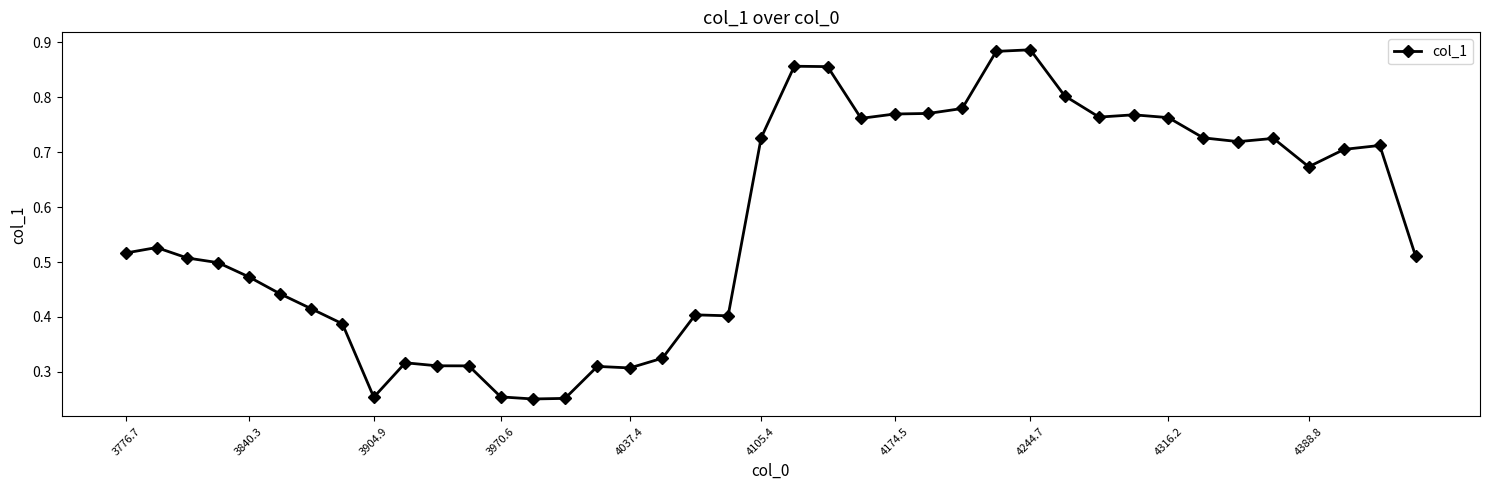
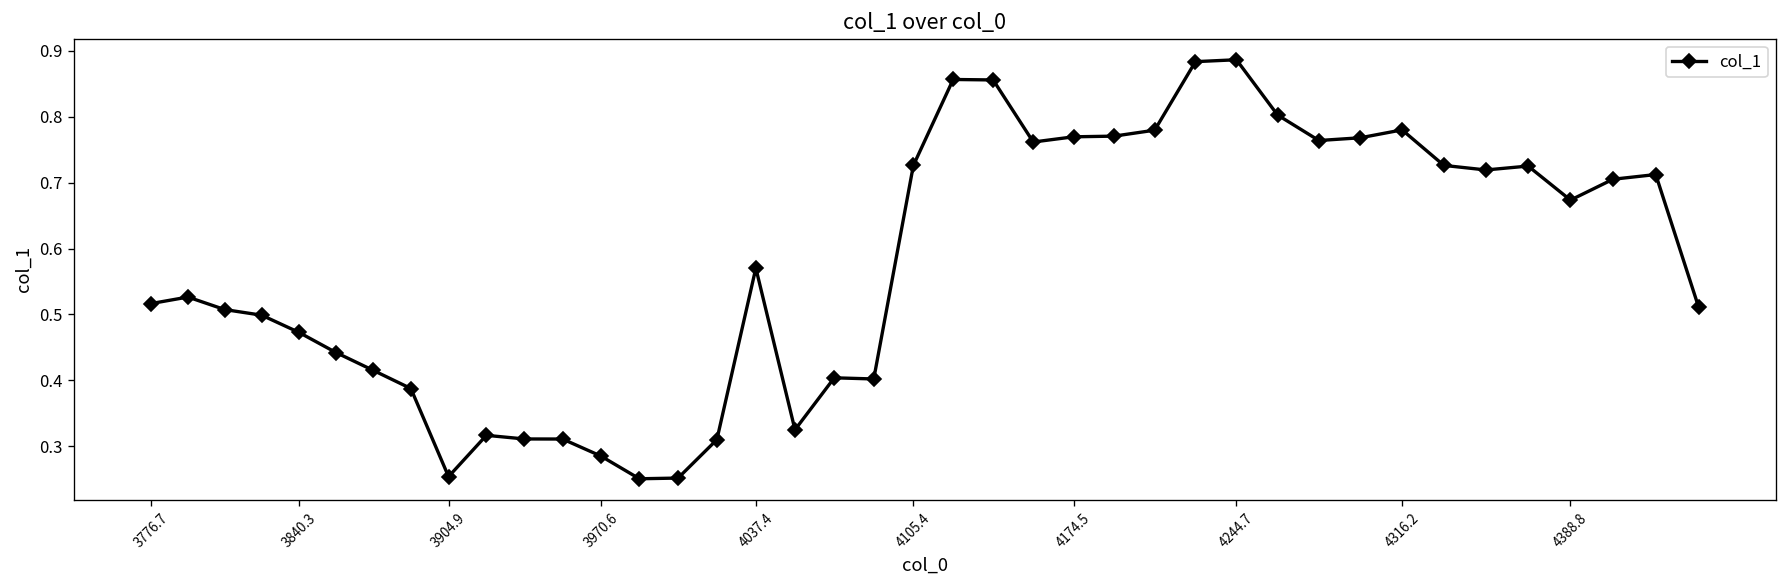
  {
    "3776.7": 0.52,
    "3840.3": 0.47,
    "3904.9": 0.25,
-   "3970.6": 0.25,
-   "4037.4": 0.31,
+   "3970.6": 0.29,
+   "4037.4": 0.57,
    "4105.4": 0.73,
    "4174.5": 0.77,
    "4244.7": 0.89,
-   "4316.2": 0.76,
+   "4316.2": 0.78,
    "4388.8": 0.67
  }
